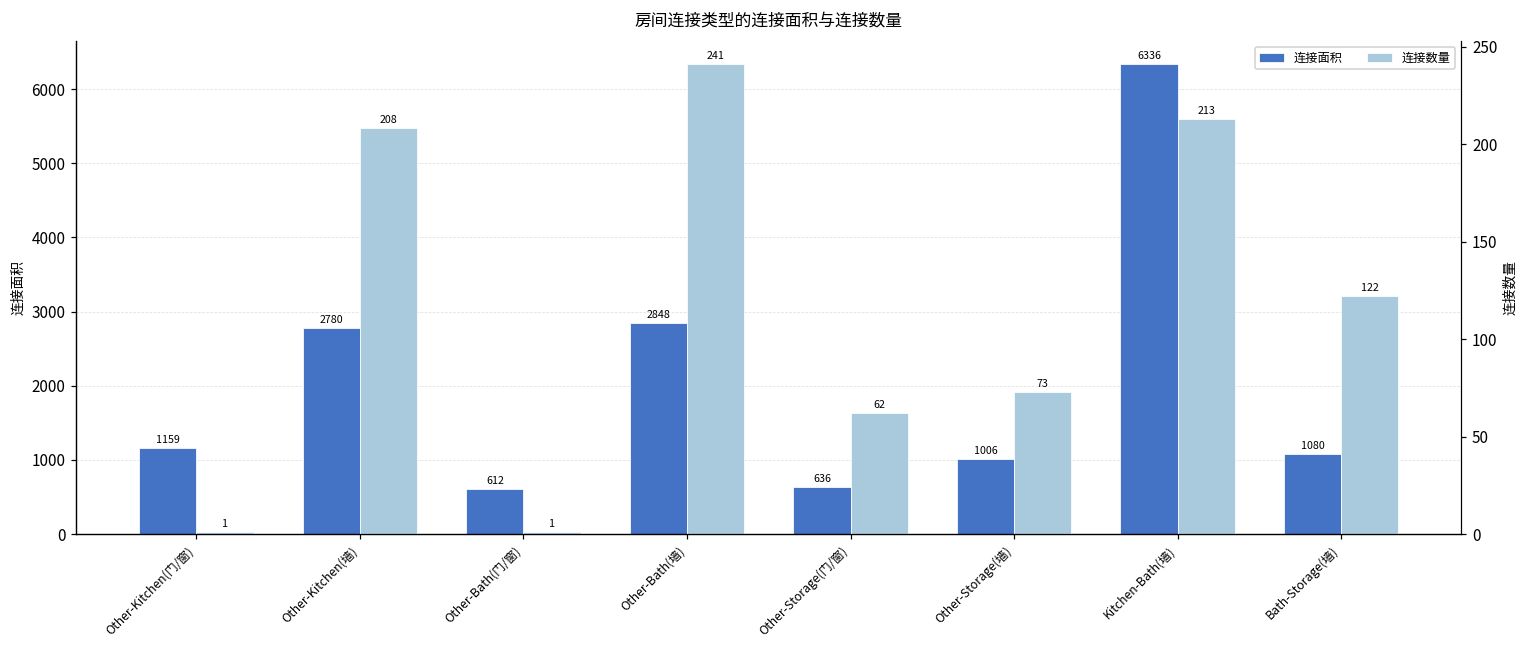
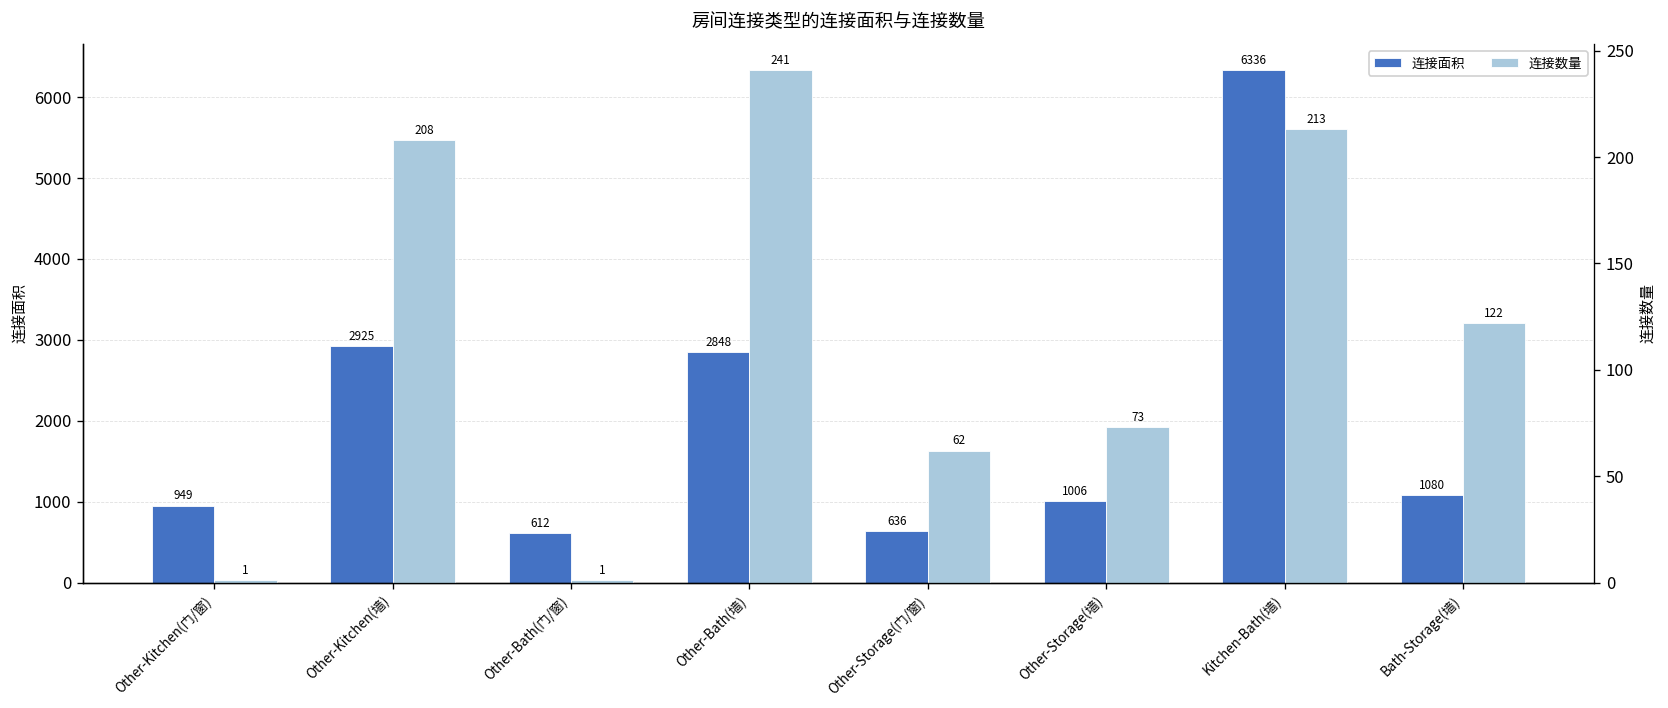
  {
    "连接面积": {
-     "Other-Kitchen(门/窗)": 1159,
-     "Other-Kitchen(墙)": 2780,
+     "Other-Kitchen(门/窗)": 949,
+     "Other-Kitchen(墙)": 2925,
      "Other-Bath(门/窗)": 612,
      "Other-Bath(墙)": 2848,
      "Other-Storage(门/窗)": 636,
      "Other-Storage(墙)": 1006,
      "Kitchen-Bath(墙)": 6336,
      "Bath-Storage(墙)": 1080
    },
    "连接数量": {
      "Other-Kitchen(门/窗)": 1,
      "Other-Kitchen(墙)": 208,
      "Other-Bath(门/窗)": 1,
      "Other-Bath(墙)": 241,
      "Other-Storage(门/窗)": 62,
      "Other-Storage(墙)": 73,
      "Kitchen-Bath(墙)": 213,
      "Bath-Storage(墙)": 122
    }
  }
